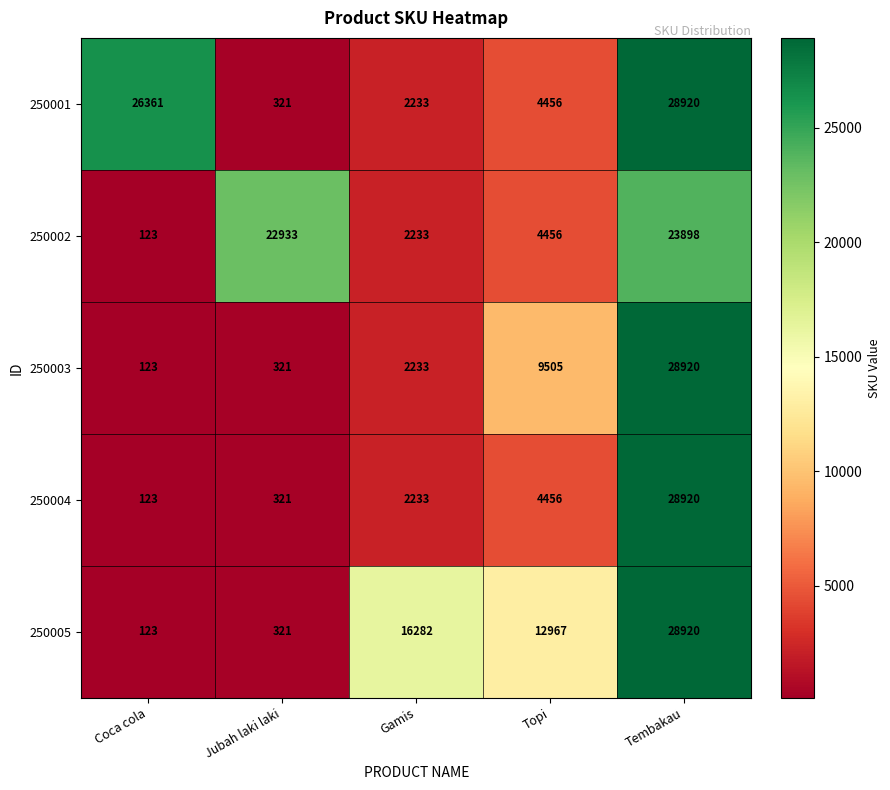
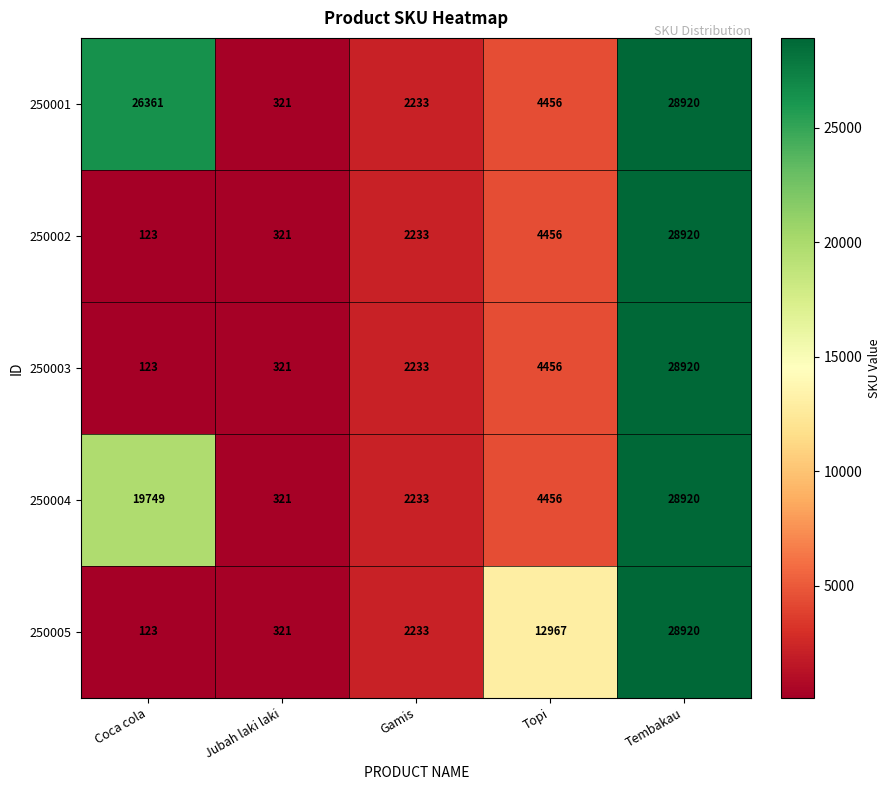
  {
    "250001": {
      "Coca cola": 26361,
      "Jubah laki laki": 321,
      "Gamis": 2233,
      "Topi": 4456,
      "Tembakau": 28920
    },
    "250002": {
      "Coca cola": 123,
-     "Jubah laki laki": 22933,
+     "Jubah laki laki": 321,
      "Gamis": 2233,
      "Topi": 4456,
-     "Tembakau": 23898
+     "Tembakau": 28920
    },
    "250003": {
      "Coca cola": 123,
      "Jubah laki laki": 321,
      "Gamis": 2233,
-     "Topi": 9505,
+     "Topi": 4456,
      "Tembakau": 28920
    },
    "250004": {
-     "Coca cola": 123,
+     "Coca cola": 19749,
      "Jubah laki laki": 321,
      "Gamis": 2233,
      "Topi": 4456,
      "Tembakau": 28920
    },
    "250005": {
      "Coca cola": 123,
      "Jubah laki laki": 321,
-     "Gamis": 16282,
+     "Gamis": 2233,
      "Topi": 12967,
      "Tembakau": 28920
    }
  }
